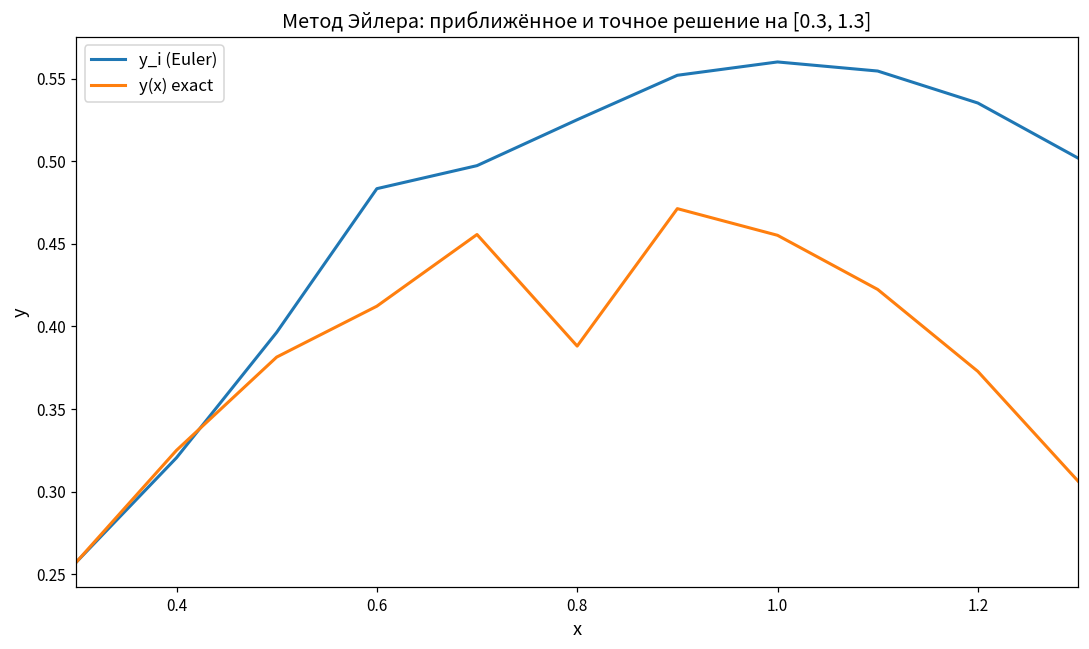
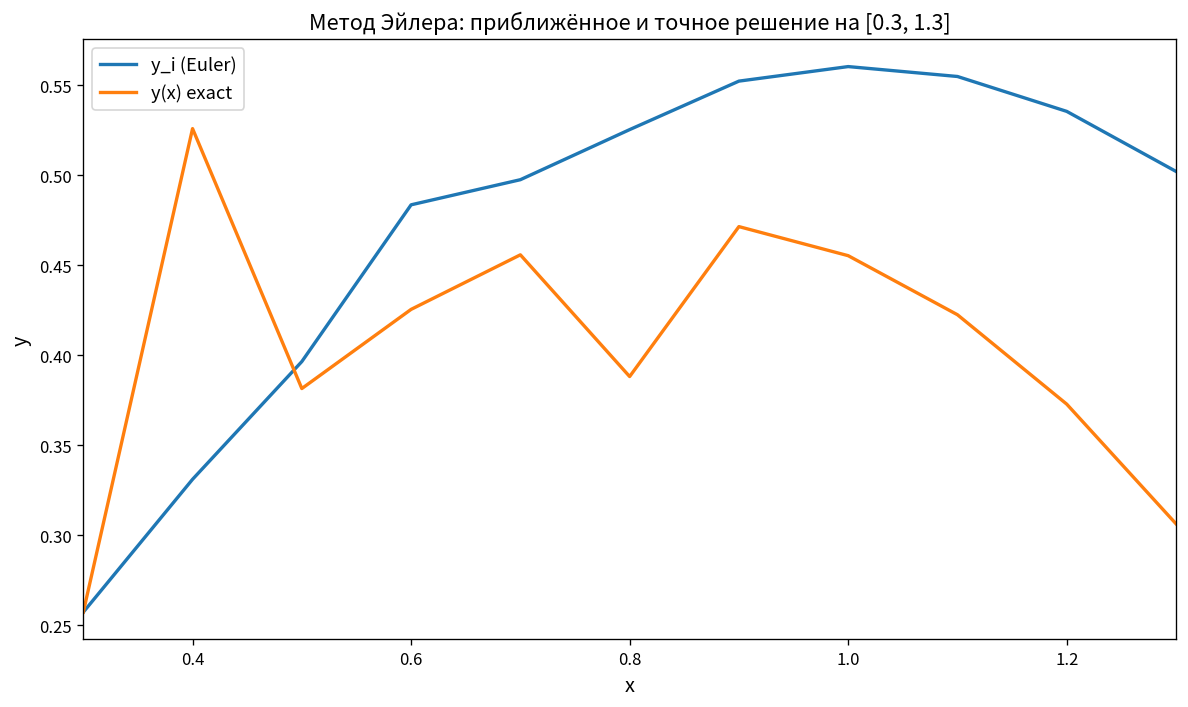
  {
    "y_i (Euler)": {
-     "0.4": 0.321,
+     "0.4": 0.331,
      "0.6": 0.483,
      "0.8": 0.525,
      "1.0": 0.560,
      "1.2": 0.535
    },
    "y(x) exact": {
-     "0.4": 0.325,
-     "0.6": 0.412,
+     "0.4": 0.526,
+     "0.6": 0.425,
      "0.8": 0.388,
      "1.0": 0.455,
      "1.2": 0.373
    }
  }
